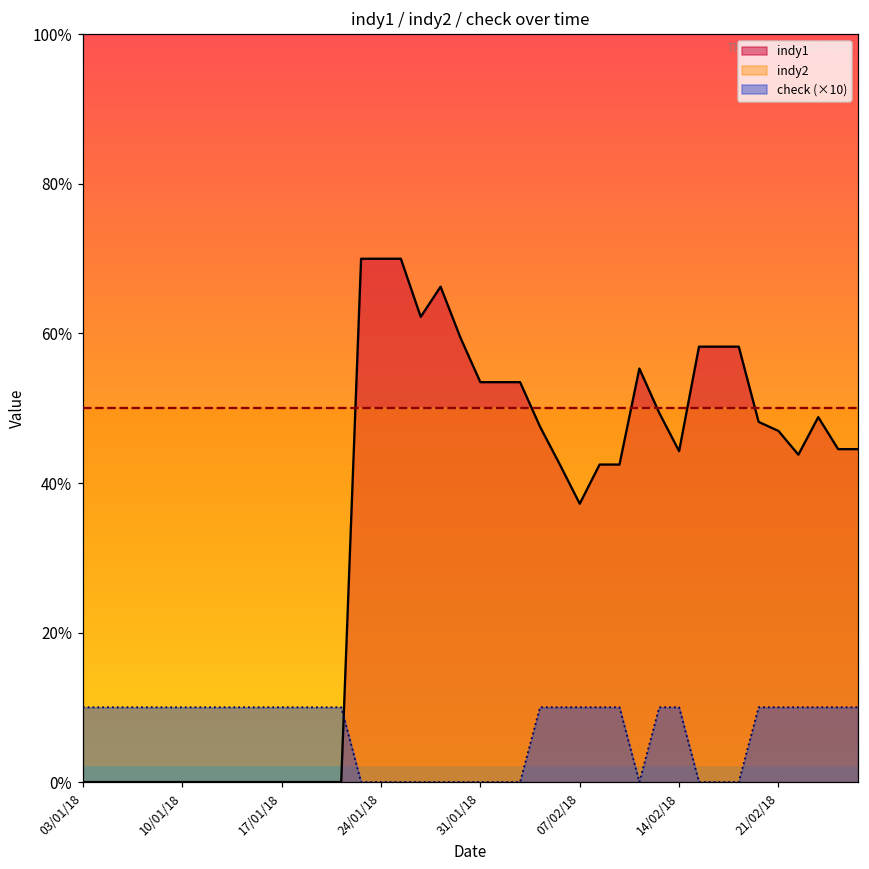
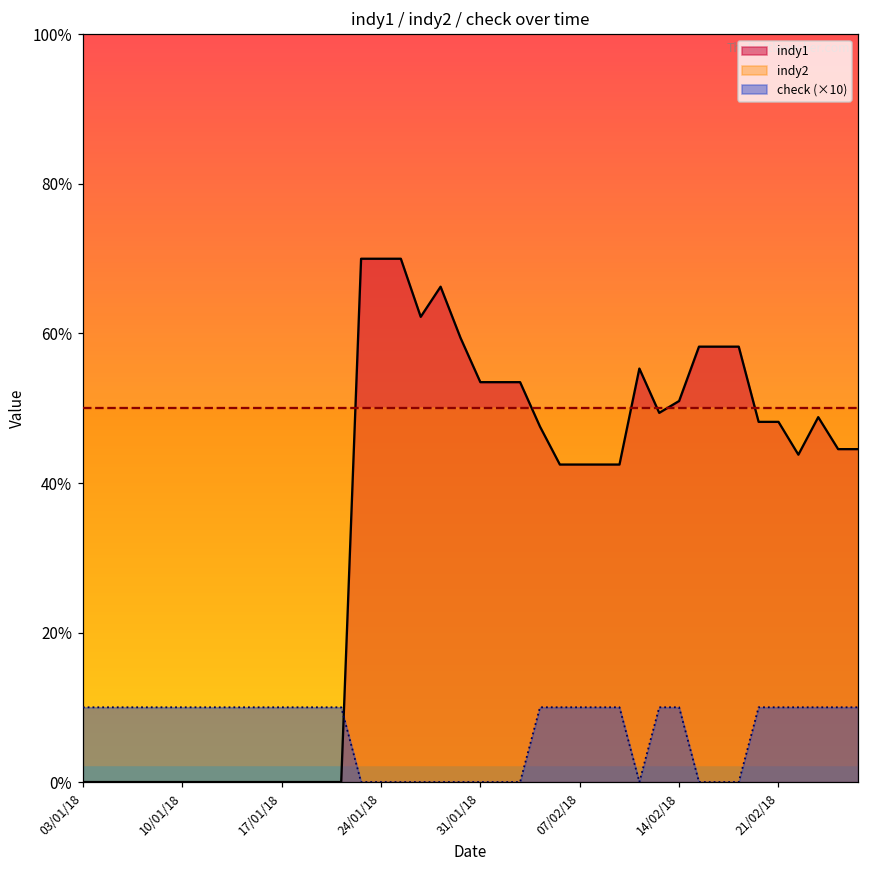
  {
    "indy1": {
      "24/01/18": "70%",
      "31/01/18": "53%",
-     "07/02/18": "37%",
-     "14/02/18": "44%",
-     "21/02/18": "47%"
+     "07/02/18": "42%",
+     "14/02/18": "51%",
+     "21/02/18": "48%"
    },
    "indy2": {
      "03/01/18": "50%",
      "10/01/18": "50%",
      "17/01/18": "50%",
      "24/01/18": "50%",
      "31/01/18": "50%",
      "07/02/18": "50%",
      "14/02/18": "50%",
      "21/02/18": "50%"
    },
    "check (×10)": {
      "03/01/18": "10%",
      "10/01/18": "10%",
      "17/01/18": "10%",
      "07/02/18": "10%",
      "14/02/18": "10%",
      "21/02/18": "10%"
    }
  }
